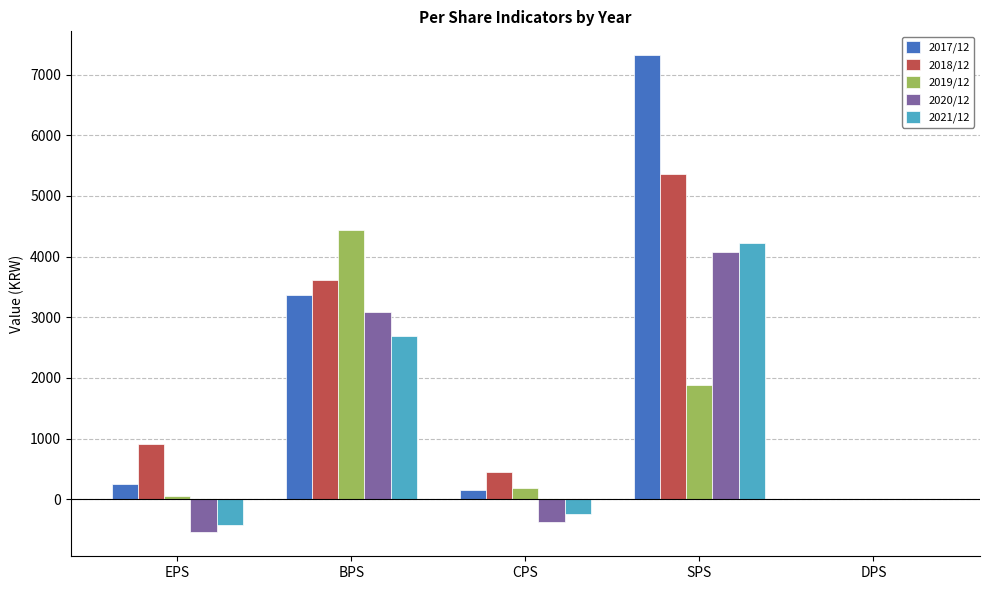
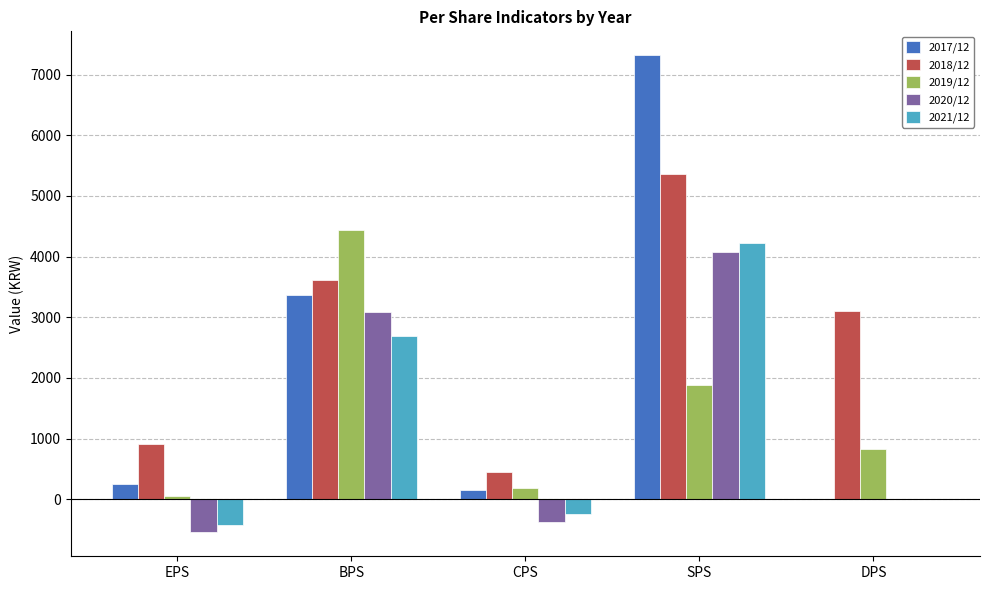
  {
    "2018/12": {
      "EPS": 900,
      "BPS": 3600,
      "CPS": 500,
      "SPS": 5400,
-     "DPS": 0
+     "DPS": 3100
    },
    "2019/12": {
      "EPS": 100,
      "BPS": 4400,
      "CPS": 200,
      "SPS": 1900,
-     "DPS": 0
+     "DPS": 800
    },
    "2020/12": {
      "EPS": -500,
      "BPS": 3100,
      "CPS": -400,
      "SPS": 4100,
      "DPS": 0
    }
  }
